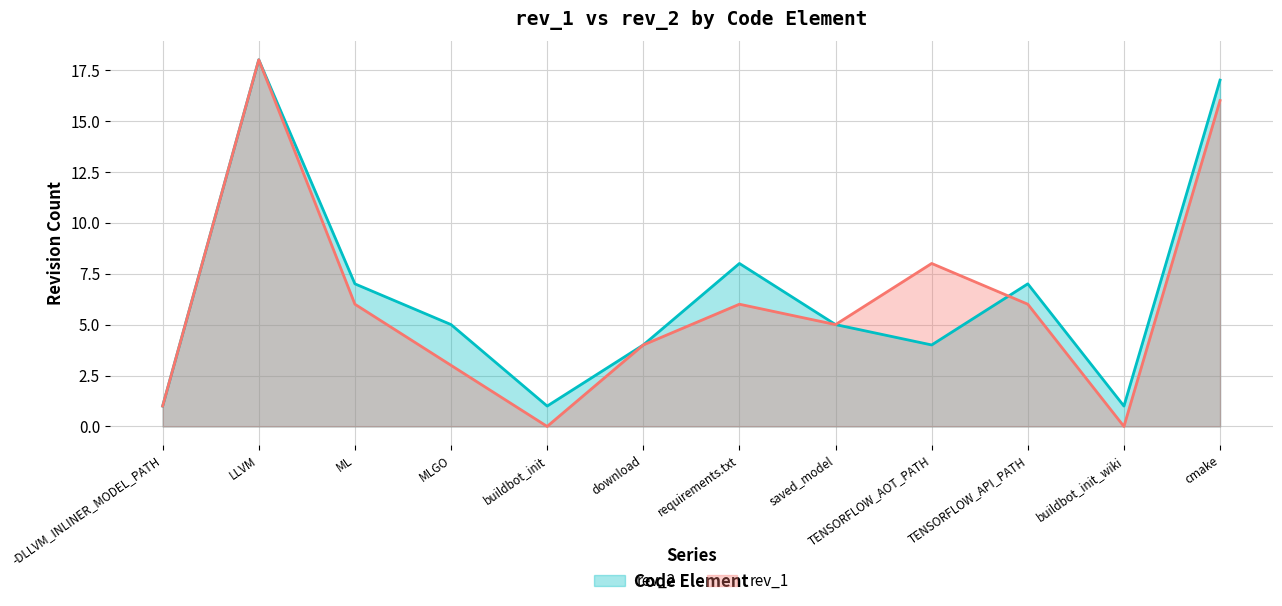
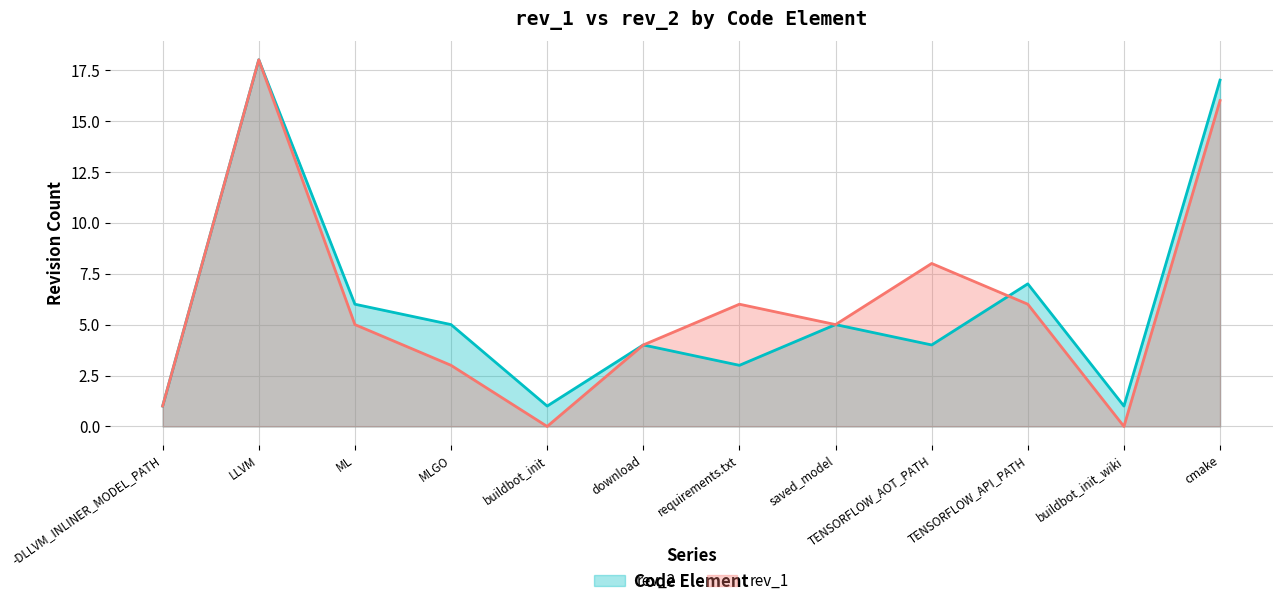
  {
    "rev_2": {
-     "ML": 7,
+     "ML": 6,
      "MLGO": 5,
      "buildbot_init": 1,
-     "requirements.txt": 8,
+     "requirements.txt": 3,
      "TENSORFLOW_AOT_PATH": 4,
      "TENSORFLOW_API_PATH": 7,
      "buildbot_init_wiki": 1,
      "cmake": 17
    },
    "rev_1": {
-     "ML": 6,
+     "ML": 5,
      "MLGO": 3,
      "buildbot_init": 0,
      "requirements.txt": 6,
      "TENSORFLOW_AOT_PATH": 8,
      "TENSORFLOW_API_PATH": 6,
      "buildbot_init_wiki": 0,
      "cmake": 16
    }
  }
